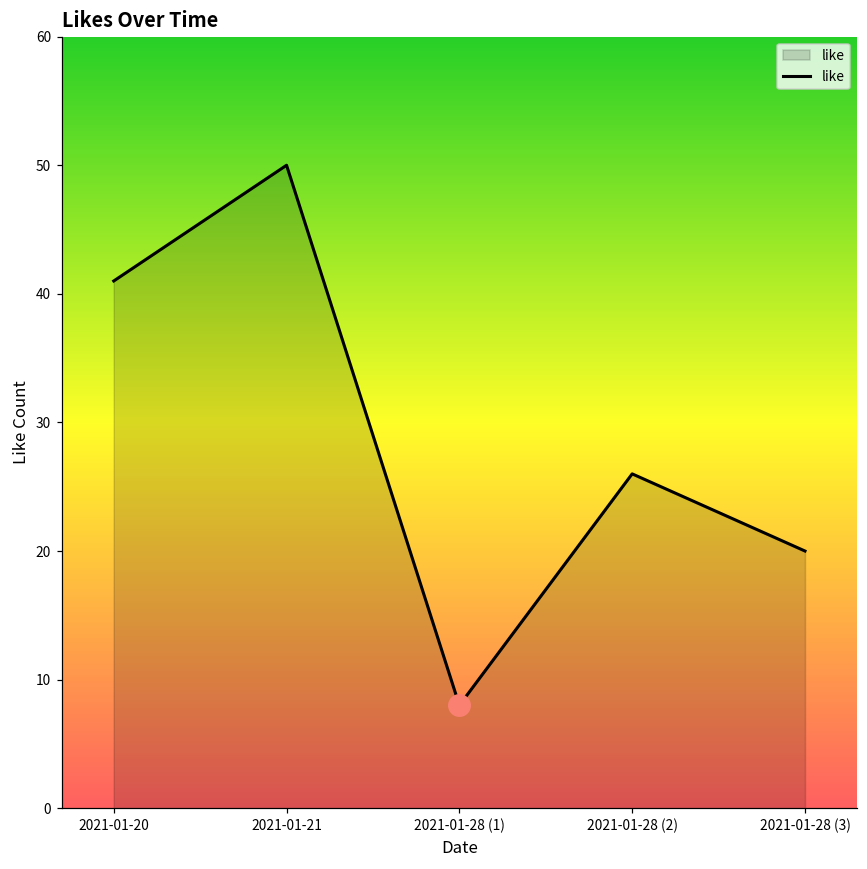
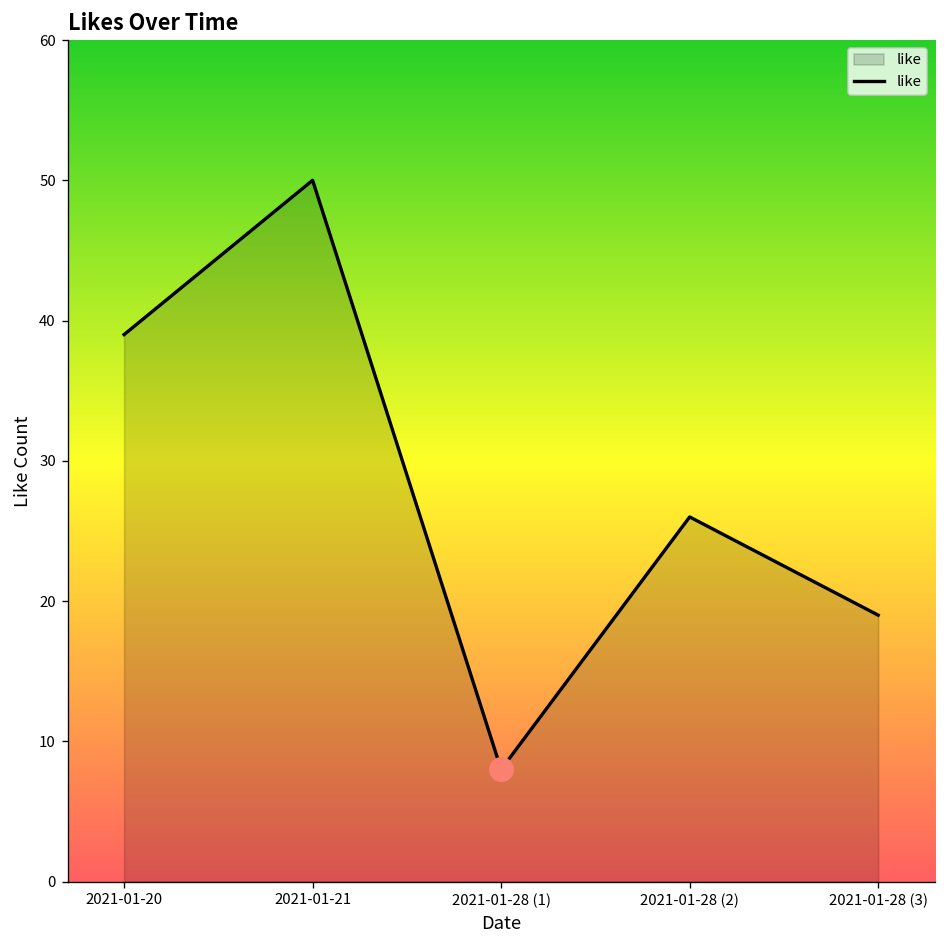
  {
    "like": {
-     "2021-01-20": 41,
+     "2021-01-20": 39,
      "2021-01-21": 50,
      "2021-01-28 (2)": 26,
-     "2021-01-28 (3)": 20
+     "2021-01-28 (3)": 19
    }
  }
